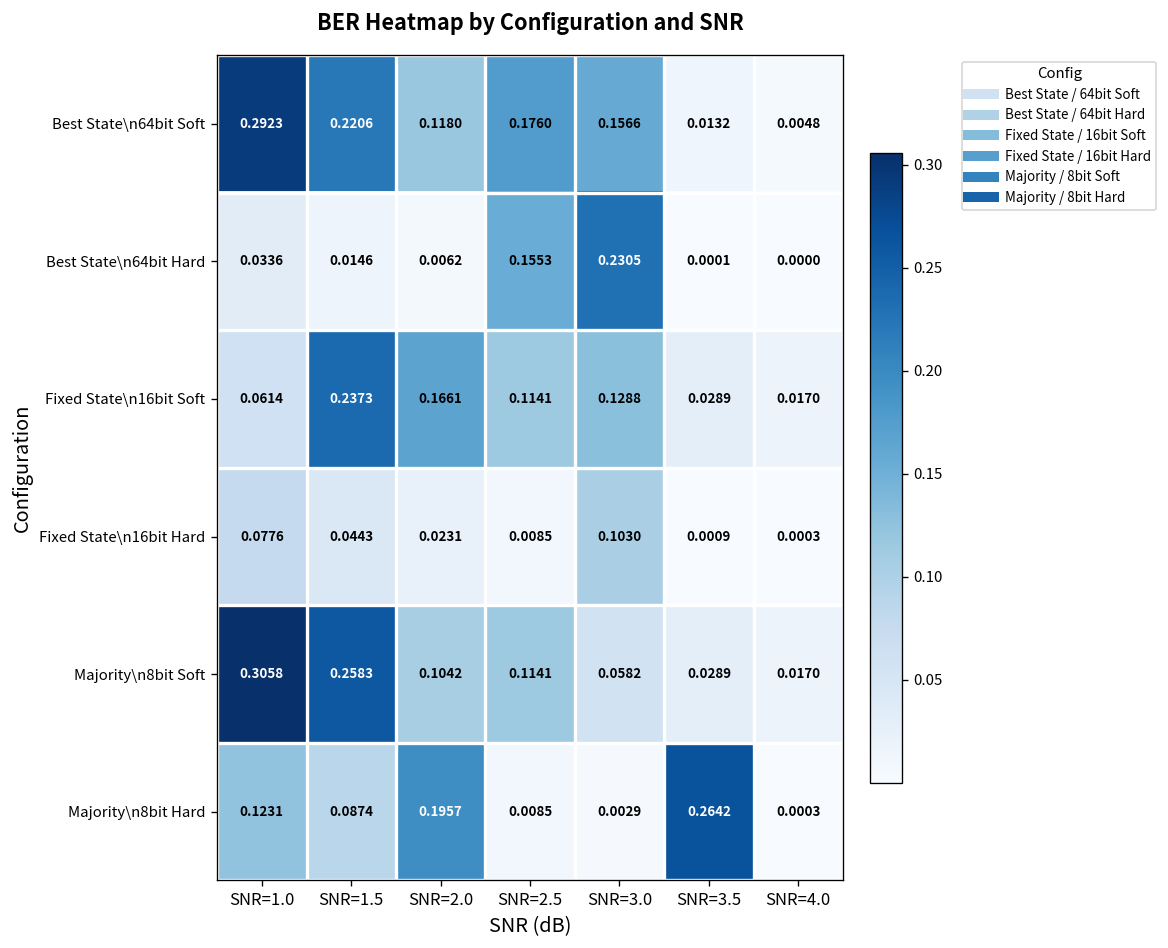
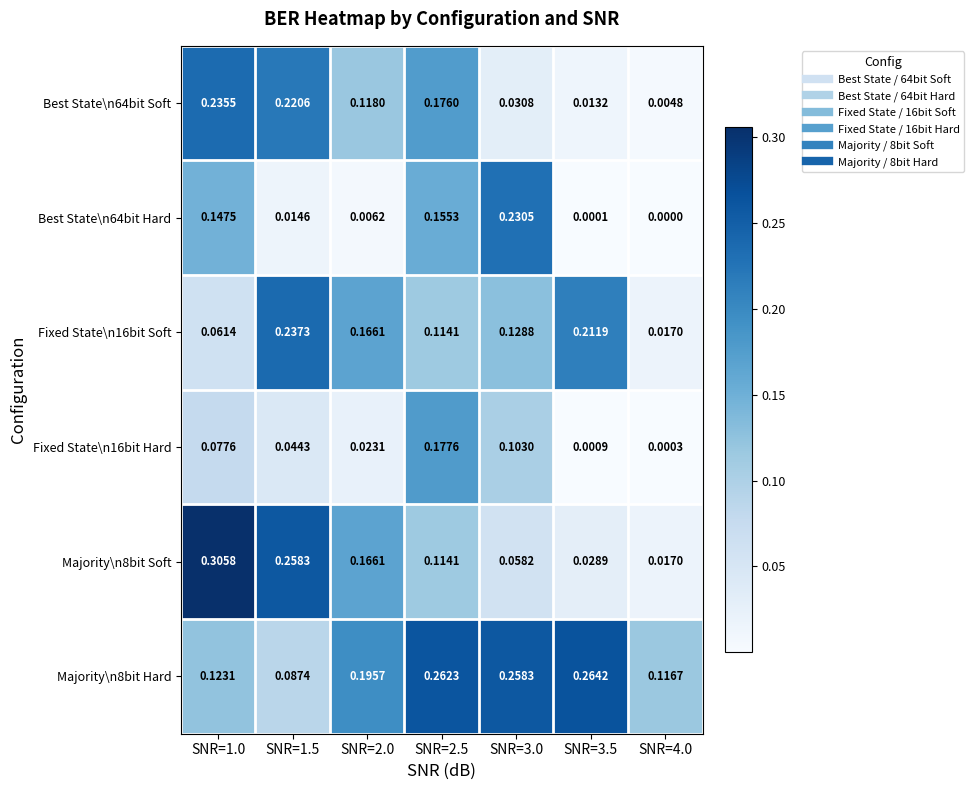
  {
    "Best State\\n64bit Soft": {
-     "SNR=1.0": 0.2923,
+     "SNR=1.0": 0.2355,
      "SNR=1.5": 0.2206,
      "SNR=2.0": 0.1180,
      "SNR=2.5": 0.1760,
-     "SNR=3.0": 0.1566,
+     "SNR=3.0": 0.0308,
      "SNR=3.5": 0.0132,
      "SNR=4.0": 0.0048
    },
    "Best State\\n64bit Hard": {
-     "SNR=1.0": 0.0336,
+     "SNR=1.0": 0.1475,
      "SNR=1.5": 0.0146,
      "SNR=2.0": 0.0062,
      "SNR=2.5": 0.1553,
      "SNR=3.0": 0.2305,
      "SNR=3.5": 0.0001,
      "SNR=4.0": 0.0000
    },
    "Fixed State\\n16bit Soft": {
      "SNR=1.0": 0.0614,
      "SNR=1.5": 0.2373,
      "SNR=2.0": 0.1661,
      "SNR=2.5": 0.1141,
      "SNR=3.0": 0.1288,
-     "SNR=3.5": 0.0289,
+     "SNR=3.5": 0.2119,
      "SNR=4.0": 0.0170
    },
    "Fixed State\\n16bit Hard": {
      "SNR=1.0": 0.0776,
      "SNR=1.5": 0.0443,
      "SNR=2.0": 0.0231,
-     "SNR=2.5": 0.0085,
+     "SNR=2.5": 0.1776,
      "SNR=3.0": 0.1030,
      "SNR=3.5": 0.0009,
      "SNR=4.0": 0.0003
    },
    "Majority\\n8bit Soft": {
      "SNR=1.0": 0.3058,
      "SNR=1.5": 0.2583,
-     "SNR=2.0": 0.1042,
+     "SNR=2.0": 0.1661,
      "SNR=2.5": 0.1141,
      "SNR=3.0": 0.0582,
      "SNR=3.5": 0.0289,
      "SNR=4.0": 0.0170
    },
    "Majority\\n8bit Hard": {
      "SNR=1.0": 0.1231,
      "SNR=1.5": 0.0874,
      "SNR=2.0": 0.1957,
-     "SNR=2.5": 0.0085,
-     "SNR=3.0": 0.0029,
+     "SNR=2.5": 0.2623,
+     "SNR=3.0": 0.2583,
      "SNR=3.5": 0.2642,
-     "SNR=4.0": 0.0003
+     "SNR=4.0": 0.1167
    }
  }
